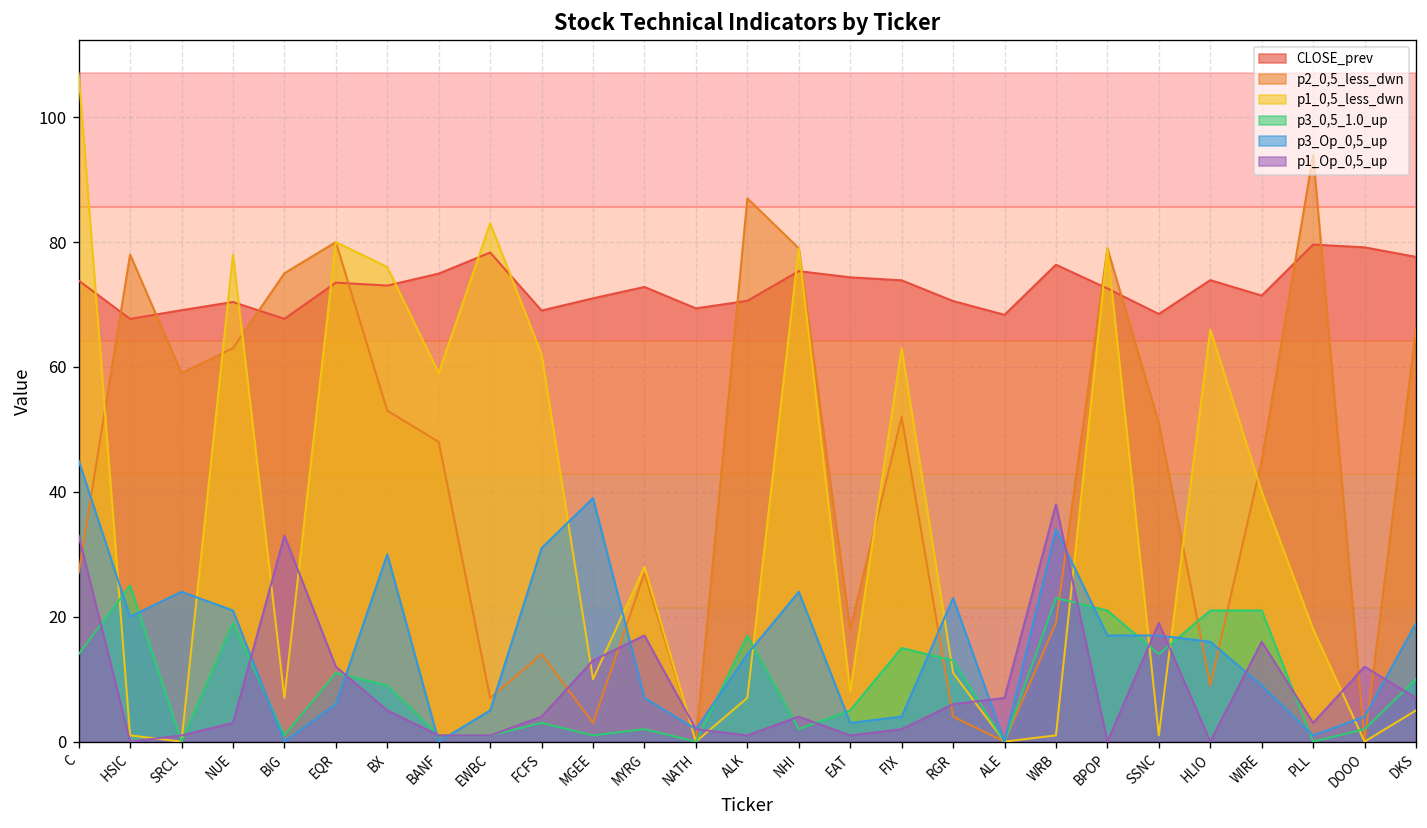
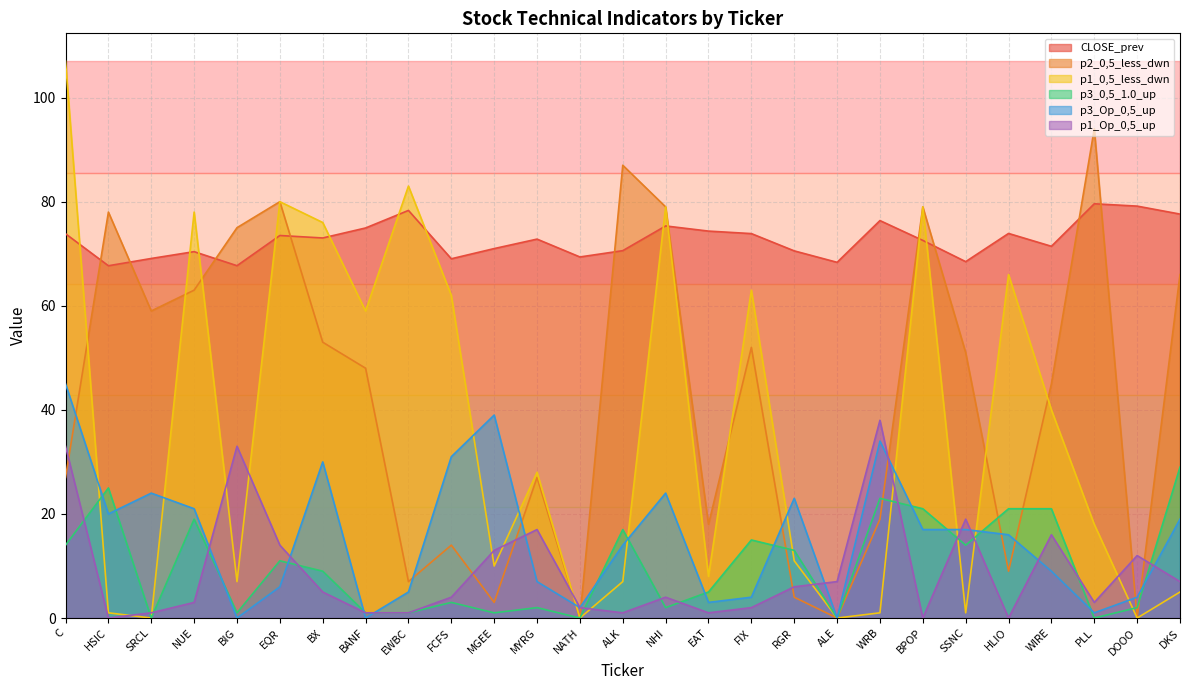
  {
    "p1_0,5_less_dwn": {
      "C": 107,
      "HSIC": 1,
      "NUE": 78,
      "BIG": 7,
      "BX": 76,
      "BANF": 59,
      "EWBC": 83,
      "FCFS": 62,
      "MGEE": 10,
      "MYRG": 28,
      "ALK": 7,
      "EAT": 8,
      "FIX": 63,
      "RGR": 11,
      "WRB": 1,
      "SSNC": 1,
      "HLIO": 66,
      "WIRE": 40,
      "PLL": 18,
      "DKS": 5
    },
    "p3_0,5_1.0_up": {
      "C": 14,
      "HSIC": 25,
      "NUE": 19,
      "BIG": 1,
      "EQR": 11,
      "BX": 9,
      "FCFS": 3,
      "MGEE": 1,
      "MYRG": 2,
      "ALK": 17,
      "NHI": 2,
      "EAT": 5,
      "FIX": 15,
      "RGR": 13,
      "WRB": 23,
      "BPOP": 21,
      "SSNC": 14,
      "HLIO": 21,
      "WIRE": 21,
      "PLL": 0,
      "DOOO": 2,
-     "DKS": 10
+     "DKS": 29
    },
    "p3_Op_0,5_up": {
      "C": 45,
      "HSIC": 20,
      "SRCL": 24,
      "NUE": 21,
      "BIG": 0,
      "EQR": 6,
      "BX": 30,
      "BANF": 0,
      "EWBC": 5,
      "FCFS": 31,
      "MGEE": 39,
      "MYRG": 7,
      "ALK": 14,
      "NHI": 24,
      "EAT": 3,
      "FIX": 4,
      "RGR": 23,
      "WRB": 34,
      "BPOP": 17,
      "SSNC": 17,
      "HLIO": 16,
      "WIRE": 9,
      "PLL": 1,
      "DOOO": 4,
      "DKS": 19
    },
    "p1_Op_0,5_up": {
      "C": 33,
      "HSIC": 0,
      "SRCL": 1,
      "NUE": 3,
      "BIG": 33,
-     "EQR": 12,
+     "EQR": 14,
      "BX": 5,
      "FCFS": 4,
      "MGEE": 13,
      "MYRG": 17,
      "ALK": 1,
      "NHI": 4,
      "EAT": 1,
      "FIX": 2,
      "RGR": 6,
      "ALE": 7,
      "WRB": 38,
      "BPOP": 0,
      "SSNC": 19,
      "HLIO": 0,
      "WIRE": 16,
      "PLL": 3,
      "DOOO": 12,
      "DKS": 7
    }
  }
